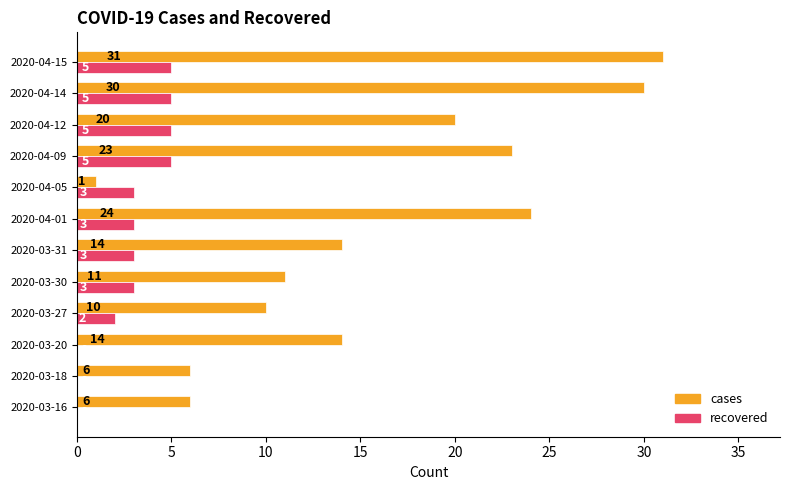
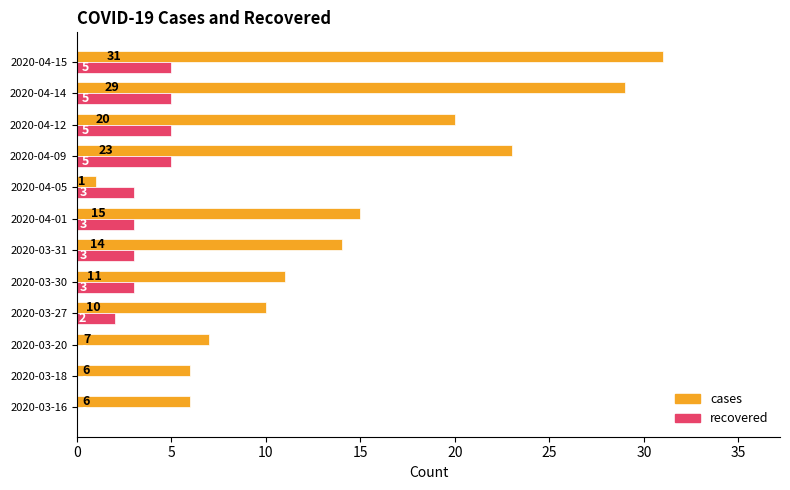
  {
    "cases": {
      "2020-04-15": 31,
-     "2020-04-14": 30,
+     "2020-04-14": 29,
      "2020-04-12": 20,
      "2020-04-09": 23,
      "2020-04-05": 1,
-     "2020-04-01": 24,
+     "2020-04-01": 15,
      "2020-03-31": 14,
      "2020-03-30": 11,
      "2020-03-27": 10,
-     "2020-03-20": 14,
+     "2020-03-20": 7,
      "2020-03-18": 6,
      "2020-03-16": 6
    },
    "recovered": {
      "2020-04-15": 5,
      "2020-04-14": 5,
      "2020-04-12": 5,
      "2020-04-09": 5,
      "2020-04-05": 3,
      "2020-04-01": 3,
      "2020-03-31": 3,
      "2020-03-30": 3,
      "2020-03-27": 2
    }
  }
